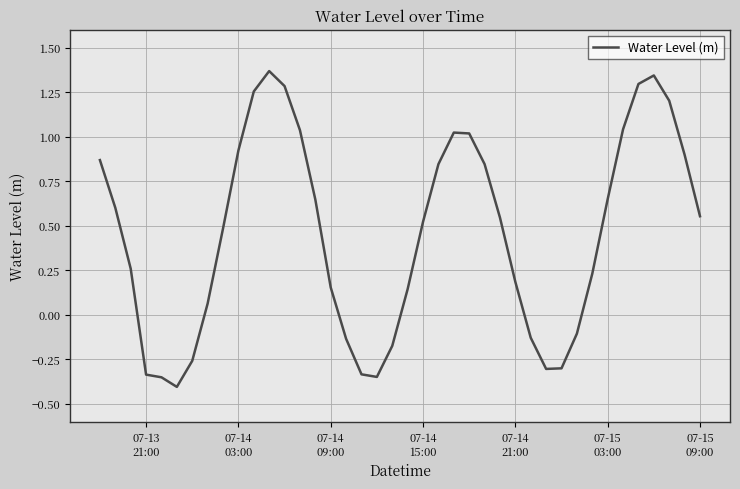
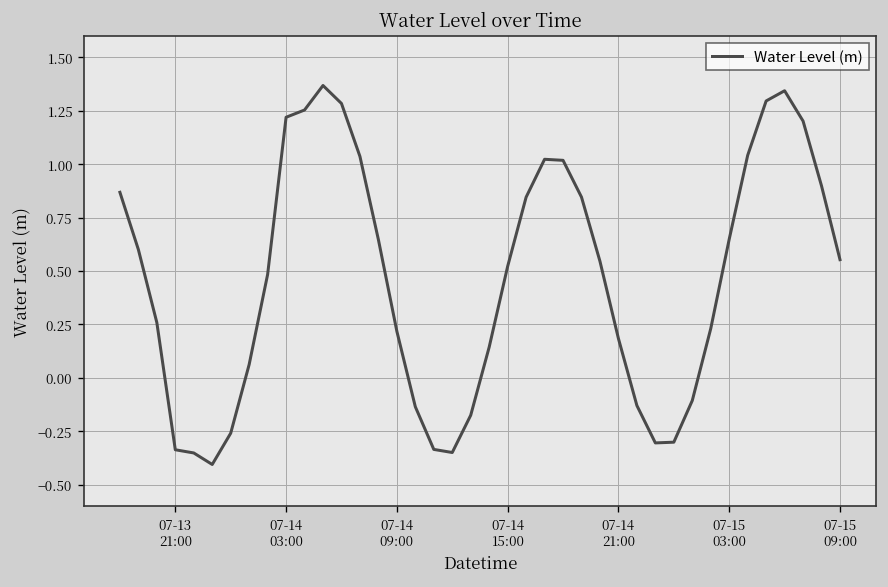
  {
    "07-13 21:00": -0.34,
-   "07-14 03:00": 0.92,
-   "07-14 09:00": 0.15,
+   "07-14 03:00": 1.22,
+   "07-14 09:00": 0.22,
    "07-14 15:00": 0.52,
    "07-14 21:00": 0.18,
    "07-15 03:00": 0.65,
    "07-15 09:00": 0.55
  }
